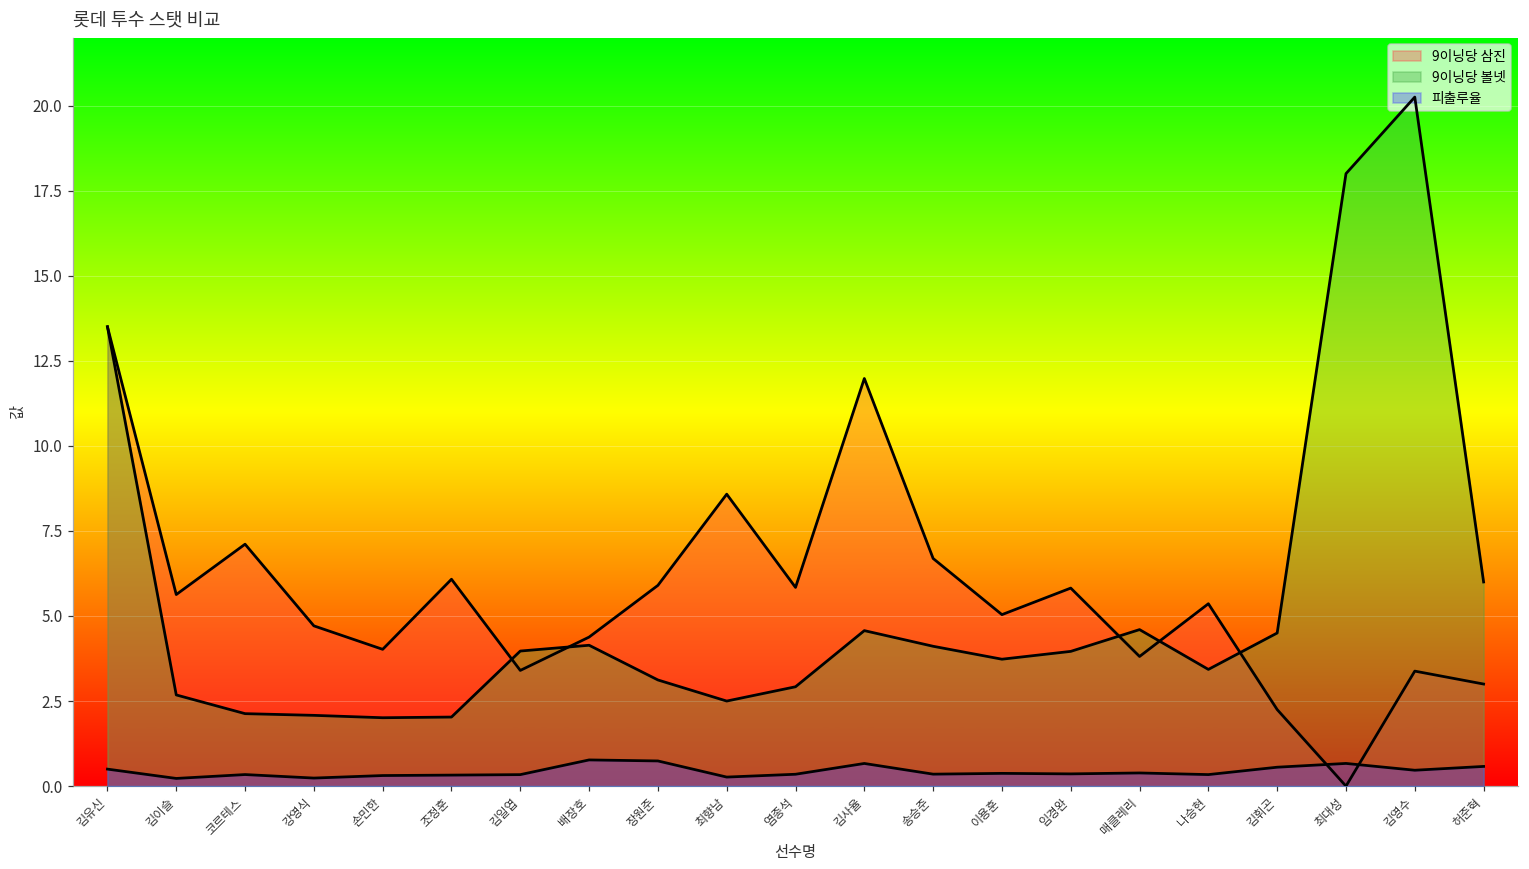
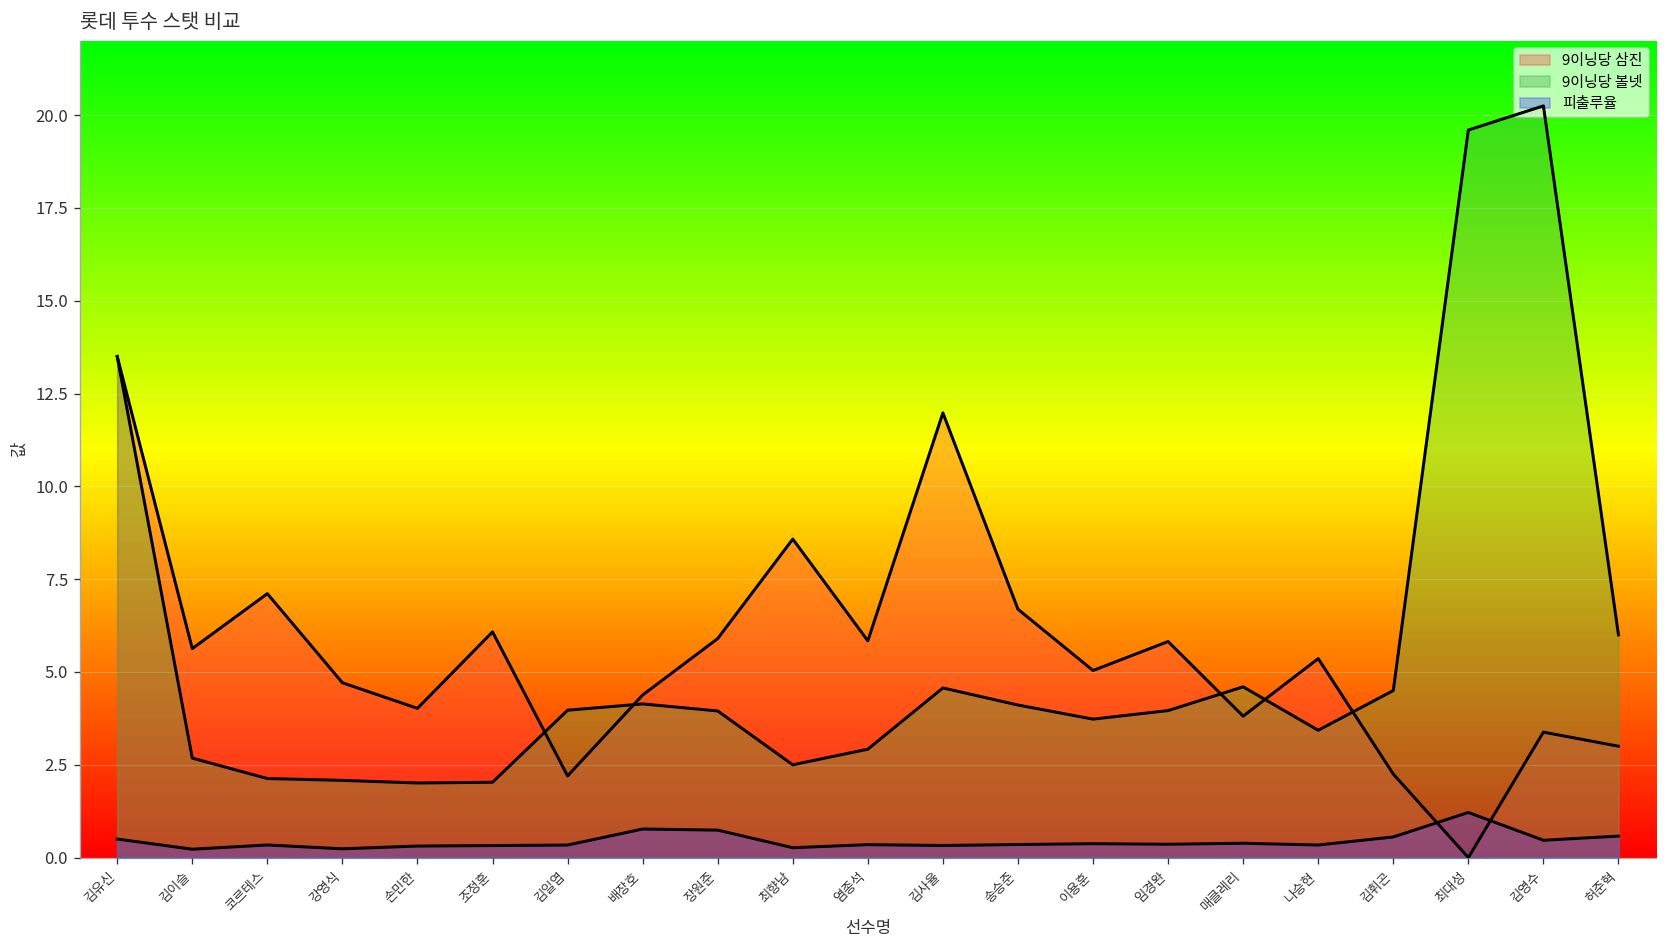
  {
    "9이닝당 삼진": {
      "김이슬": 5.6,
      "코르테스": 7.1,
      "강영식": 4.7,
      "손민한": 4.0,
      "조정훈": 6.1,
-     "김일엽": 3.4,
+     "김일엽": 2.2,
      "배장호": 4.4,
      "장원준": 5.9,
      "최향남": 8.6,
      "염종석": 5.8,
      "김사율": 12.0,
      "송승준": 6.7,
      "이용훈": 5.0,
      "임경완": 5.8,
      "매클레리": 3.8,
      "나승현": 5.4,
      "김휘곤": 2.3,
      "최대성": 0.0,
      "김영수": 3.4,
      "허준혁": 3.0
    },
    "9이닝당 볼넷": {
      "김이슬": 2.7,
      "코르테스": 2.1,
      "강영식": 2.1,
      "손민한": 2.0,
      "조정훈": 2.0,
      "김일엽": 4.0,
      "배장호": 4.1,
-     "장원준": 3.1,
+     "장원준": 4.0,
      "최향남": 2.5,
      "염종석": 2.9,
      "김사율": 4.6,
      "송승준": 4.1,
      "이용훈": 3.7,
      "임경완": 4.0,
      "매클레리": 4.6,
      "나승현": 3.4,
      "김휘곤": 4.5,
-     "최대성": 18.0,
+     "최대성": 19.6,
      "허준혁": 6.0
    },
    "피출루율": {
      "김유신": 0.5,
      "김이슬": 0.2,
      "코르테스": 0.3,
      "강영식": 0.2,
      "손민한": 0.3,
      "조정훈": 0.3,
      "김일엽": 0.3,
      "배장호": 0.8,
      "장원준": 0.7,
      "최향남": 0.3,
      "염종석": 0.3,
-     "김사율": 0.7,
+     "김사율": 0.3,
      "송승준": 0.4,
      "이용훈": 0.4,
      "임경완": 0.4,
      "매클레리": 0.4,
      "나승현": 0.3,
      "김휘곤": 0.6,
-     "최대성": 0.7,
+     "최대성": 1.2,
      "김영수": 0.5,
      "허준혁": 0.6
    }
  }
